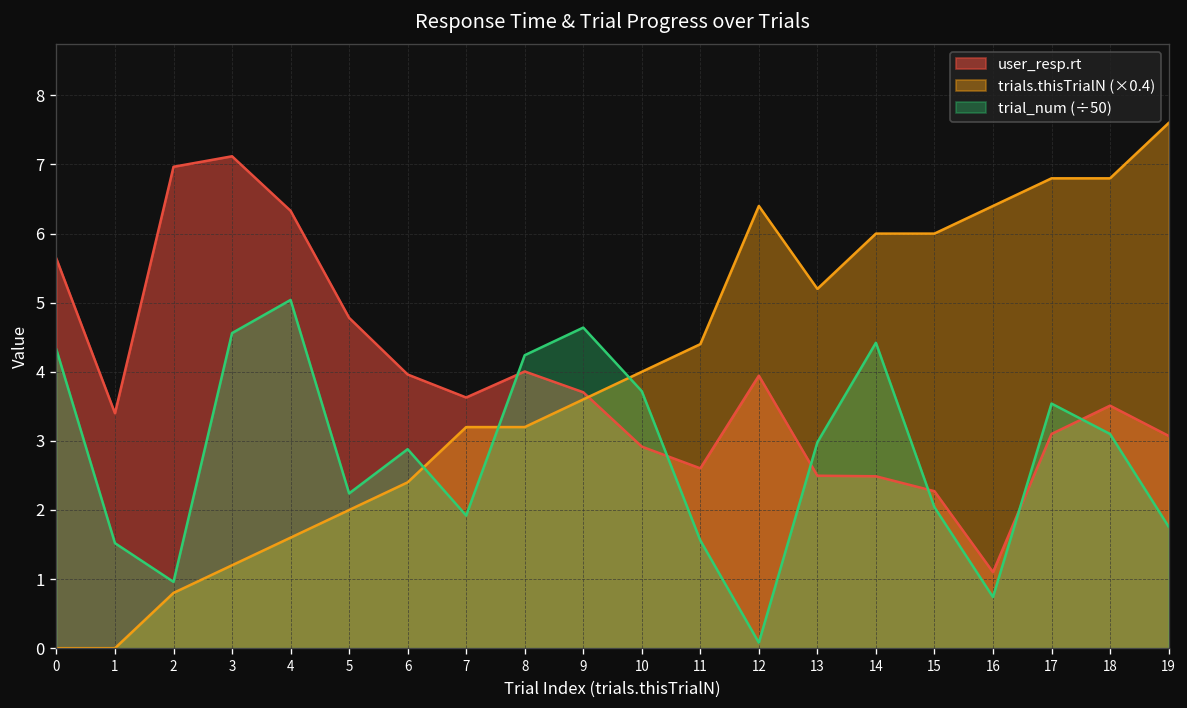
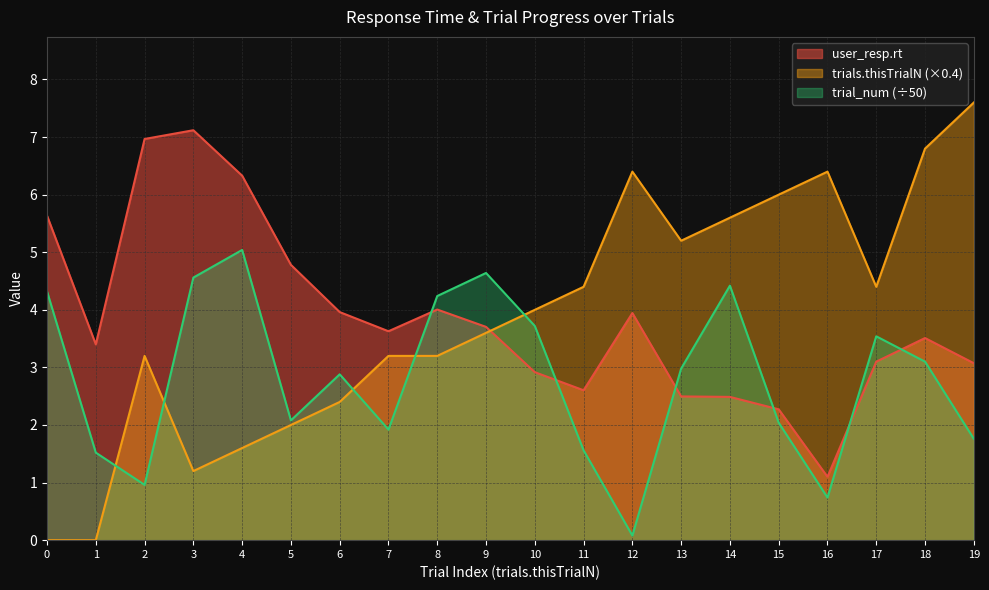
  {
    "user_resp.rt": {
      "0": 5.6,
      "1": 3.4,
      "2": 7.0,
      "3": 7.1,
      "4": 6.3,
      "5": 4.8,
      "6": 4.0,
      "7": 3.6,
      "8": 4.0,
      "9": 3.7,
      "10": 2.9,
      "11": 2.6,
      "12": 3.9,
      "13": 2.5,
      "14": 2.5,
      "15": 2.3,
      "16": 1.1,
      "17": 3.1,
      "18": 3.5,
      "19": 3.1
    },
    "trials.thisTrialN (×0.4)": {
      "0": 0.0,
      "1": 0.0,
-     "2": 0.8,
+     "2": 3.2,
      "3": 1.2,
      "4": 1.6,
      "5": 2.0,
      "6": 2.4,
      "7": 3.2,
      "8": 3.2,
      "9": 3.6,
      "10": 4.0,
      "11": 4.4,
      "12": 6.4,
      "13": 5.2,
-     "14": 6.0,
+     "14": 5.6,
      "15": 6.0,
      "16": 6.4,
-     "17": 6.8,
+     "17": 4.4,
      "18": 6.8,
      "19": 7.6
    },
    "trial_num (÷50)": {
      "0": 4.3,
      "1": 1.5,
      "2": 1.0,
      "3": 4.6,
      "4": 5.0,
-     "5": 2.2,
+     "5": 2.1,
      "6": 2.9,
      "7": 1.9,
      "8": 4.2,
      "9": 4.6,
      "10": 3.7,
      "11": 1.6,
      "12": 0.1,
      "13": 3.0,
      "14": 4.4,
      "15": 2.0,
      "16": 0.7,
      "17": 3.5,
      "18": 3.1,
      "19": 1.8
    }
  }
